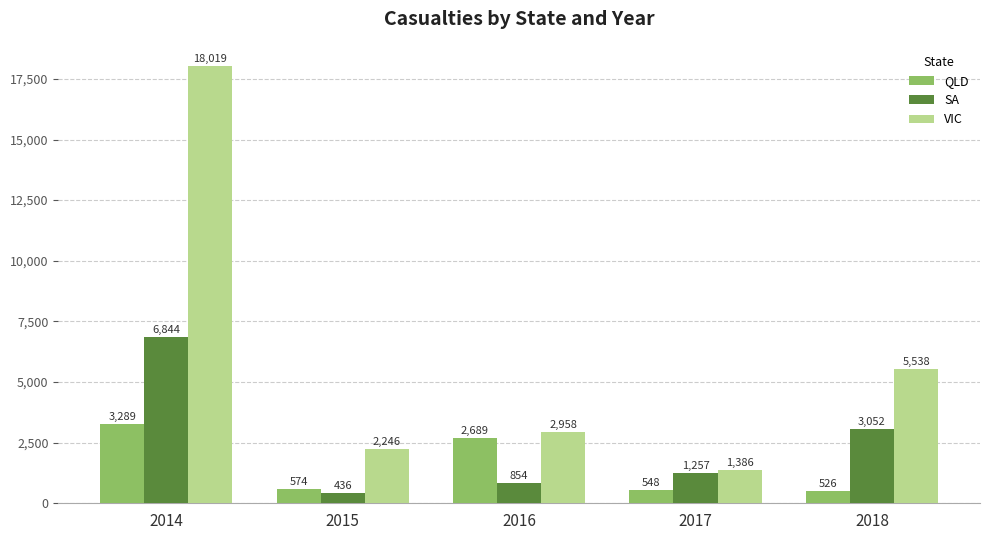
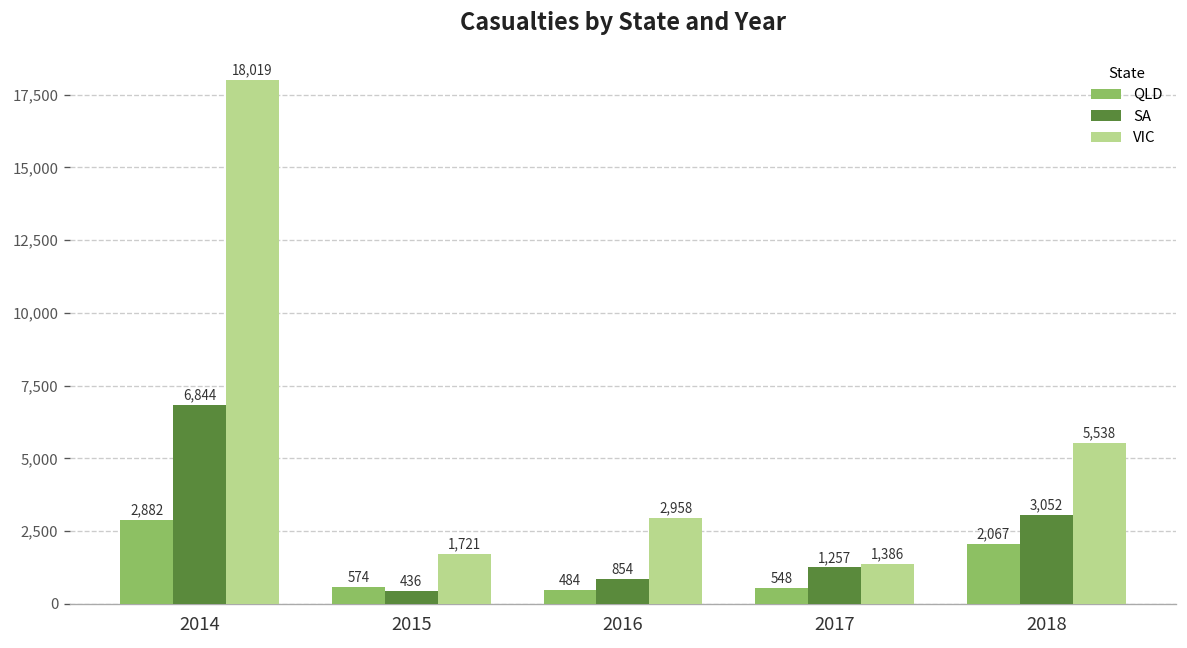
  {
    "QLD": {
-     "2014": "3,289",
+     "2014": "2,882",
      "2015": "574",
-     "2016": "2,689",
+     "2016": "484",
      "2017": "548",
-     "2018": "526"
+     "2018": "2,067"
    },
    "SA": {
      "2014": "6,844",
      "2015": "436",
      "2016": "854",
      "2017": "1,257",
      "2018": "3,052"
    },
    "VIC": {
      "2014": "18,019",
-     "2015": "2,246",
+     "2015": "1,721",
      "2016": "2,958",
      "2017": "1,386",
      "2018": "5,538"
    }
  }
